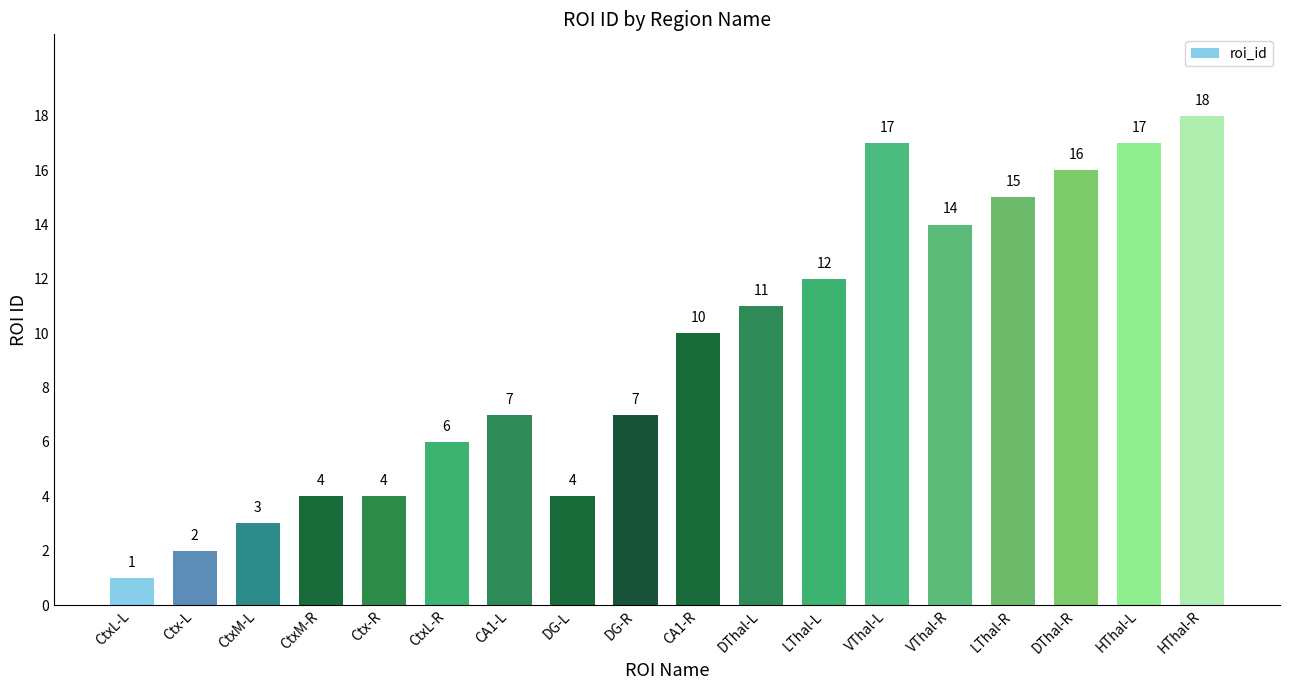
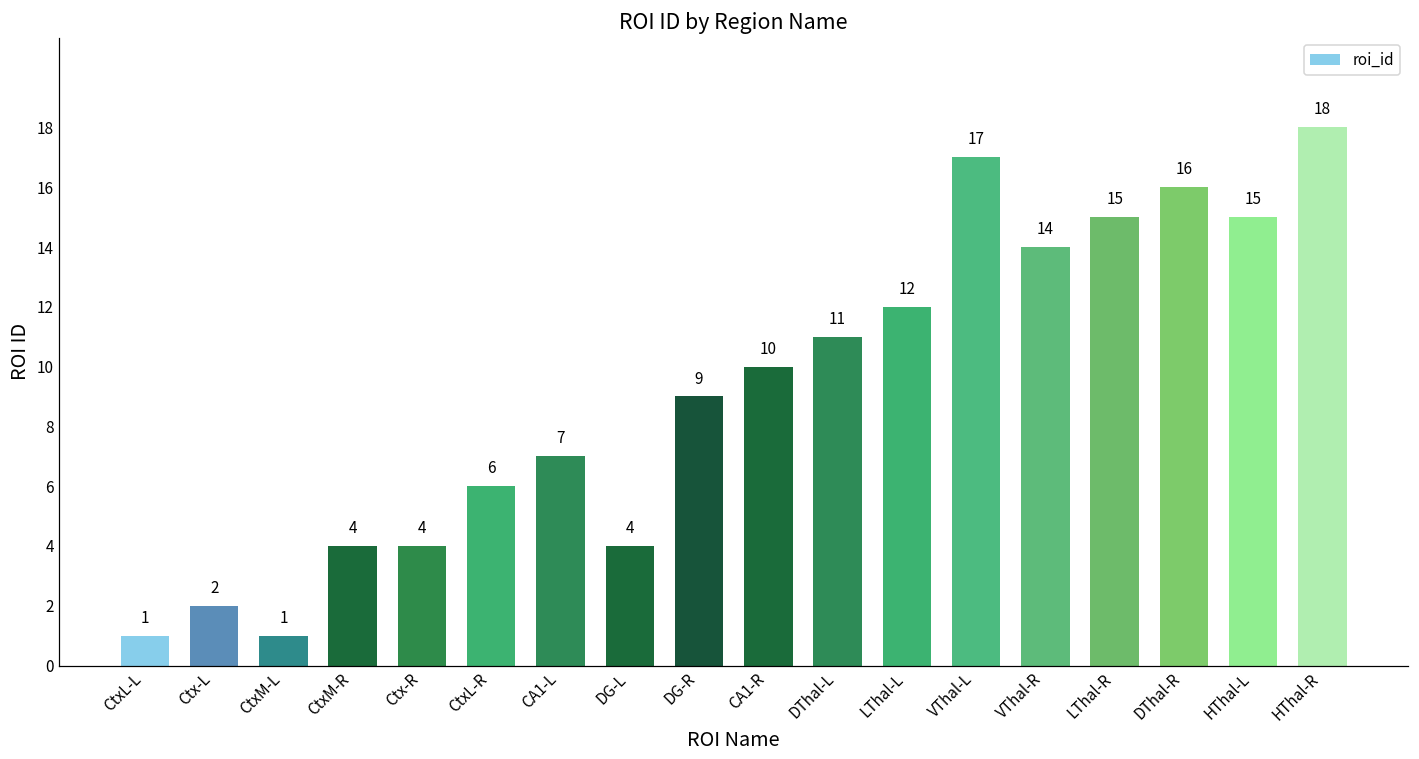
  {
    "CtxL-L": 1,
    "Ctx-L": 2,
-   "CtxM-L": 3,
+   "CtxM-L": 1,
    "CtxM-R": 4,
    "Ctx-R": 4,
    "CtxL-R": 6,
    "CA1-L": 7,
    "DG-L": 4,
-   "DG-R": 7,
+   "DG-R": 9,
    "CA1-R": 10,
    "DThal-L": 11,
    "LThal-L": 12,
    "VThal-L": 17,
    "VThal-R": 14,
    "LThal-R": 15,
    "DThal-R": 16,
-   "HThal-L": 17,
+   "HThal-L": 15,
    "HThal-R": 18
  }
